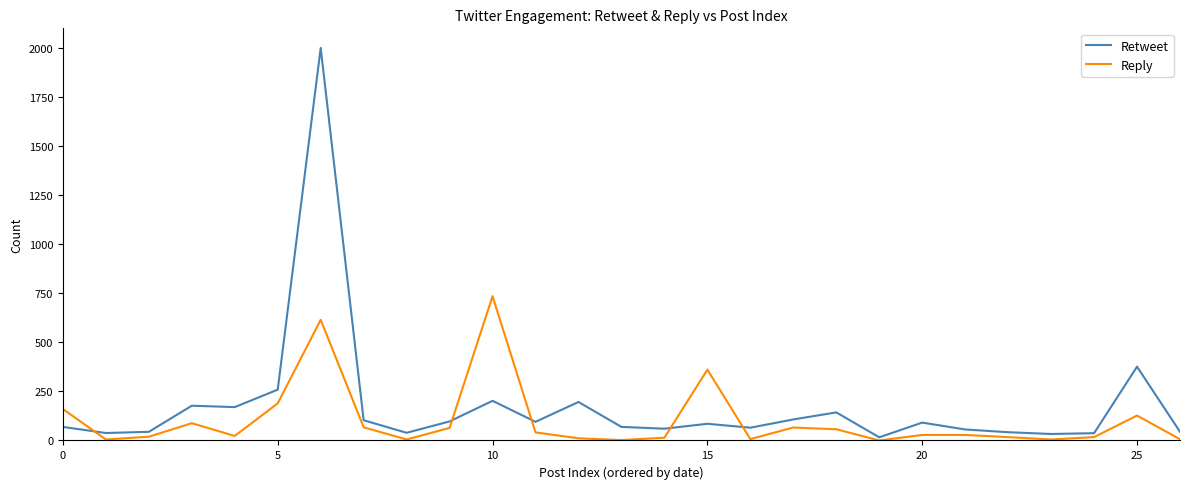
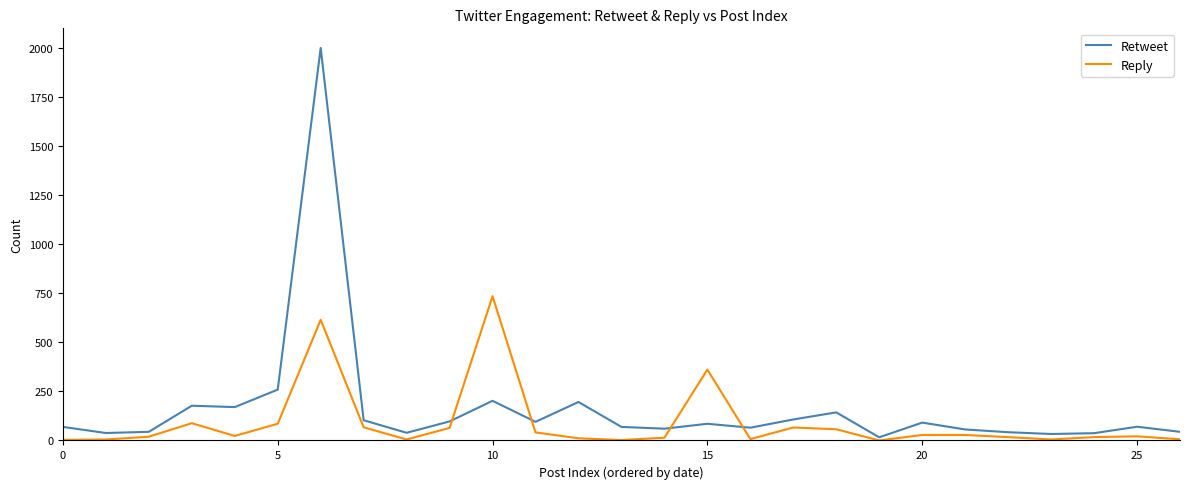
  {
    "Retweet": {
      "0": 70,
      "5": 260,
      "10": 200,
      "15": 90,
      "20": 90,
-     "25": 380
+     "25": 70
    },
    "Reply": {
-     "0": 160,
-     "5": 190,
+     "0": 0,
+     "5": 90,
      "10": 740,
      "15": 360,
      "20": 30,
-     "25": 130
+     "25": 20
    }
  }
